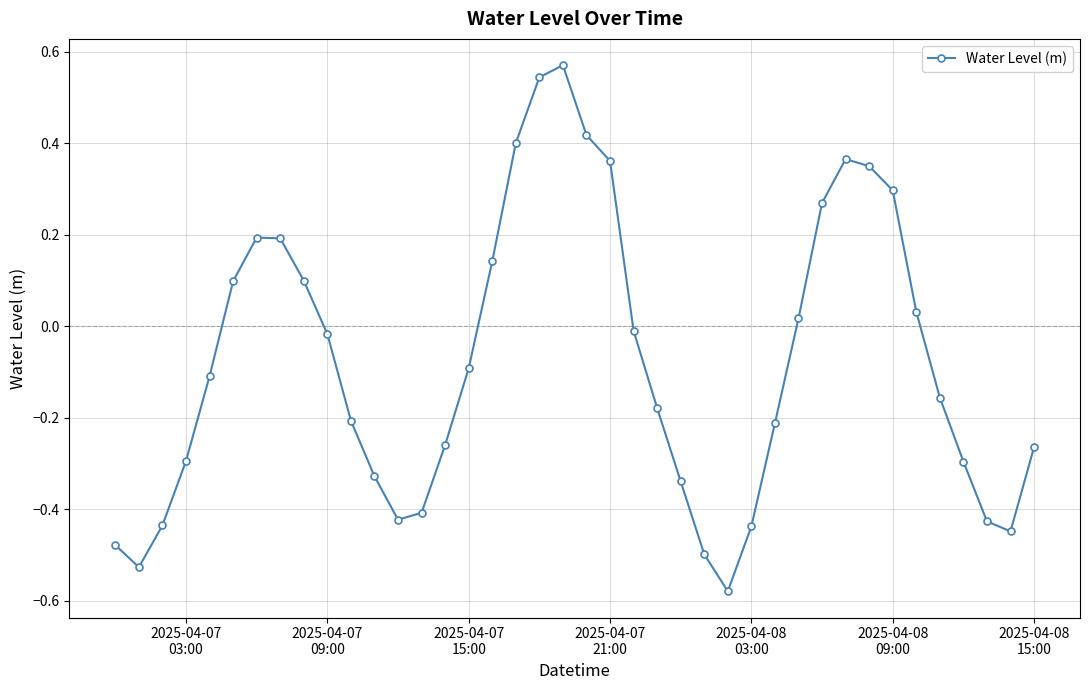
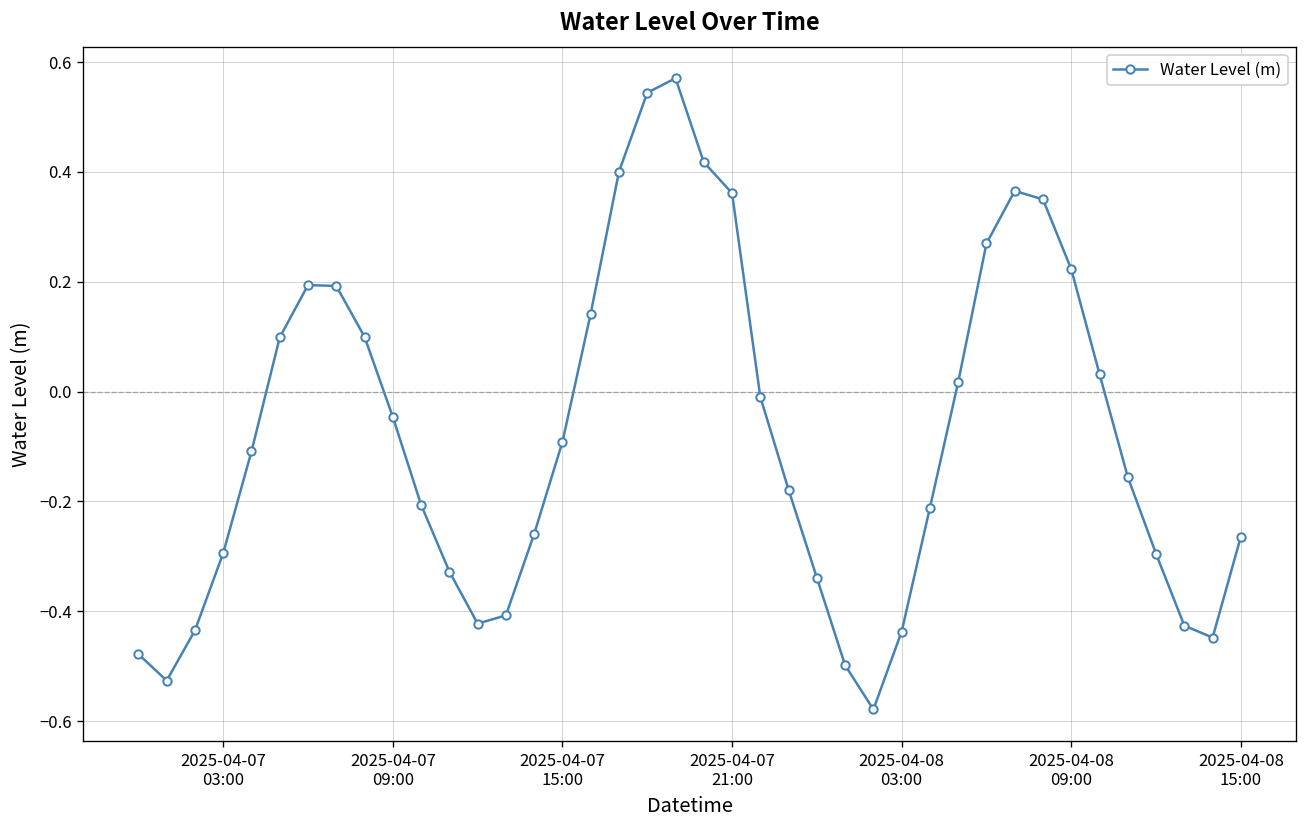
  {
    "2025-04-07 03:00": -0.29,
-   "2025-04-07 09:00": -0.02,
+   "2025-04-07 09:00": -0.05,
    "2025-04-07 15:00": -0.09,
    "2025-04-07 21:00": 0.36,
    "2025-04-08 03:00": -0.44,
-   "2025-04-08 09:00": 0.30,
+   "2025-04-08 09:00": 0.22,
    "2025-04-08 15:00": -0.26
  }
